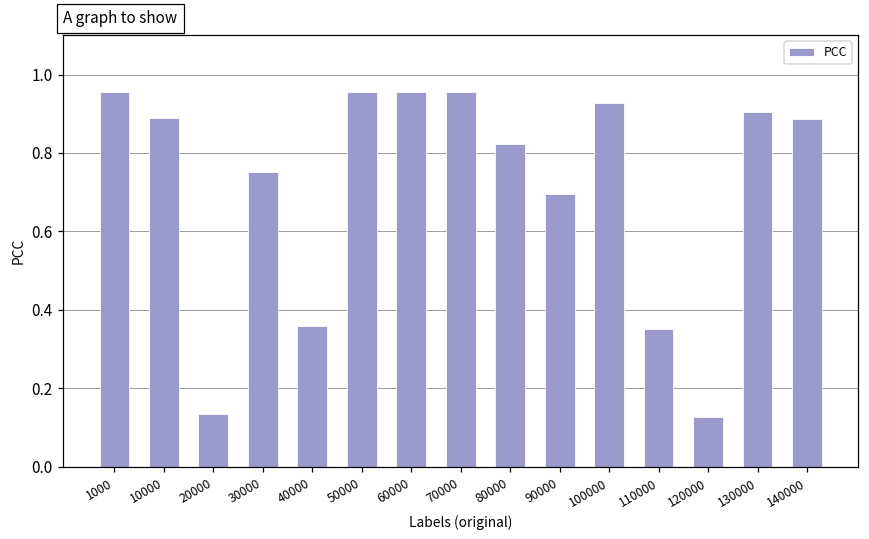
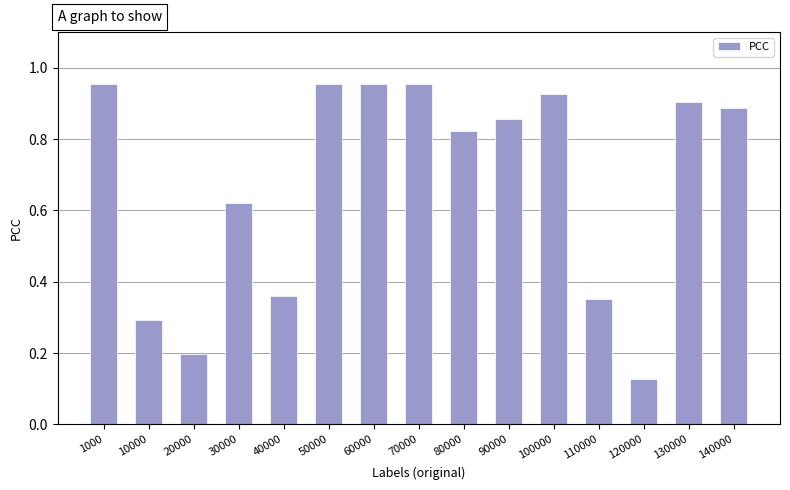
  {
    "1000": 0.95,
-   "10000": 0.89,
-   "20000": 0.13,
-   "30000": 0.75,
+   "10000": 0.29,
+   "20000": 0.20,
+   "30000": 0.62,
    "40000": 0.36,
    "50000": 0.95,
    "60000": 0.95,
    "70000": 0.95,
    "80000": 0.82,
-   "90000": 0.70,
+   "90000": 0.86,
    "100000": 0.93,
    "110000": 0.35,
    "120000": 0.13,
    "130000": 0.90,
    "140000": 0.89
  }
